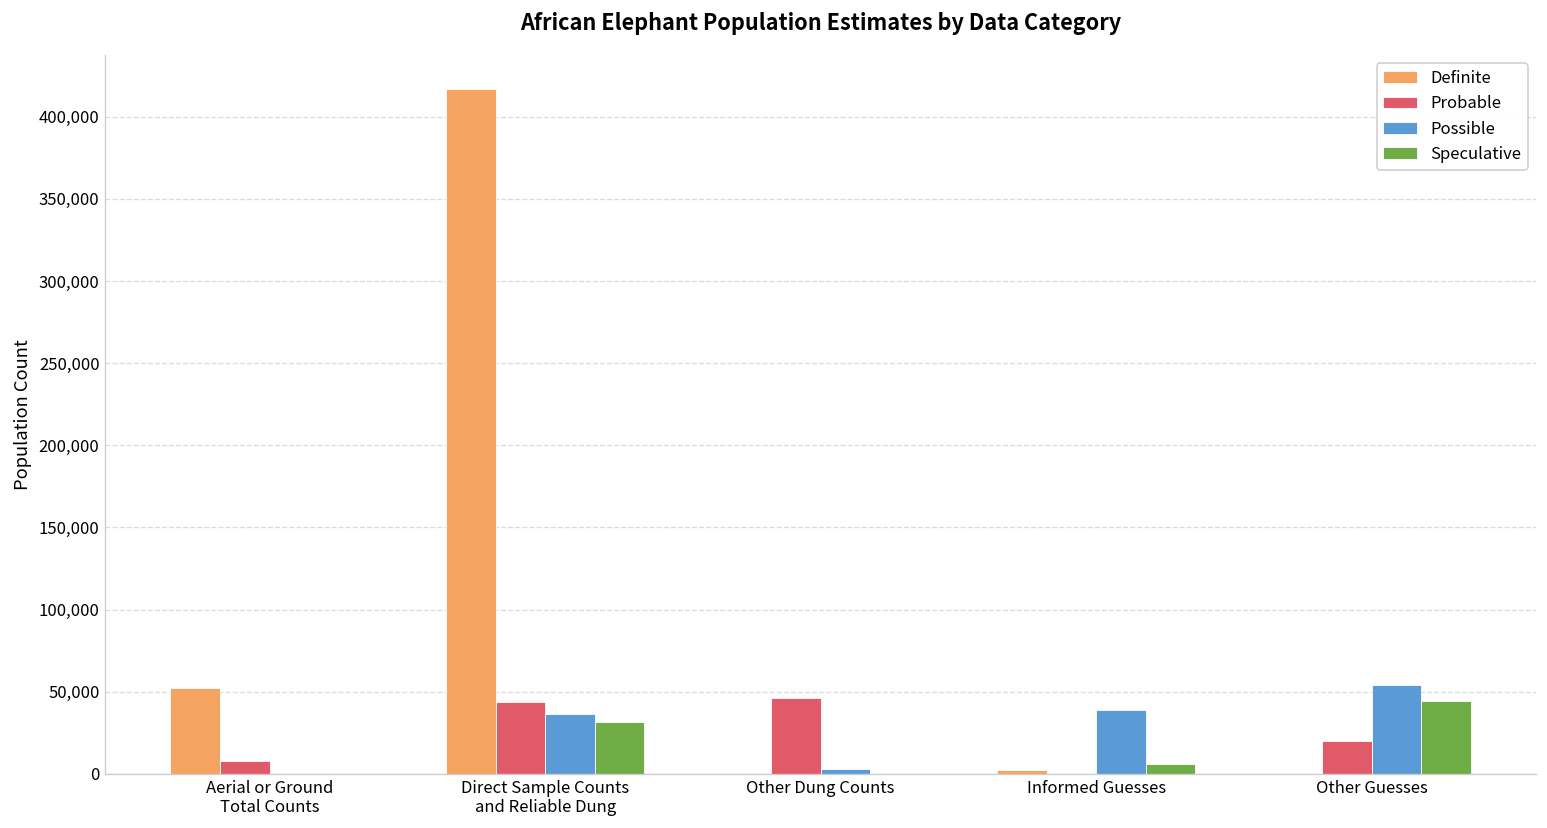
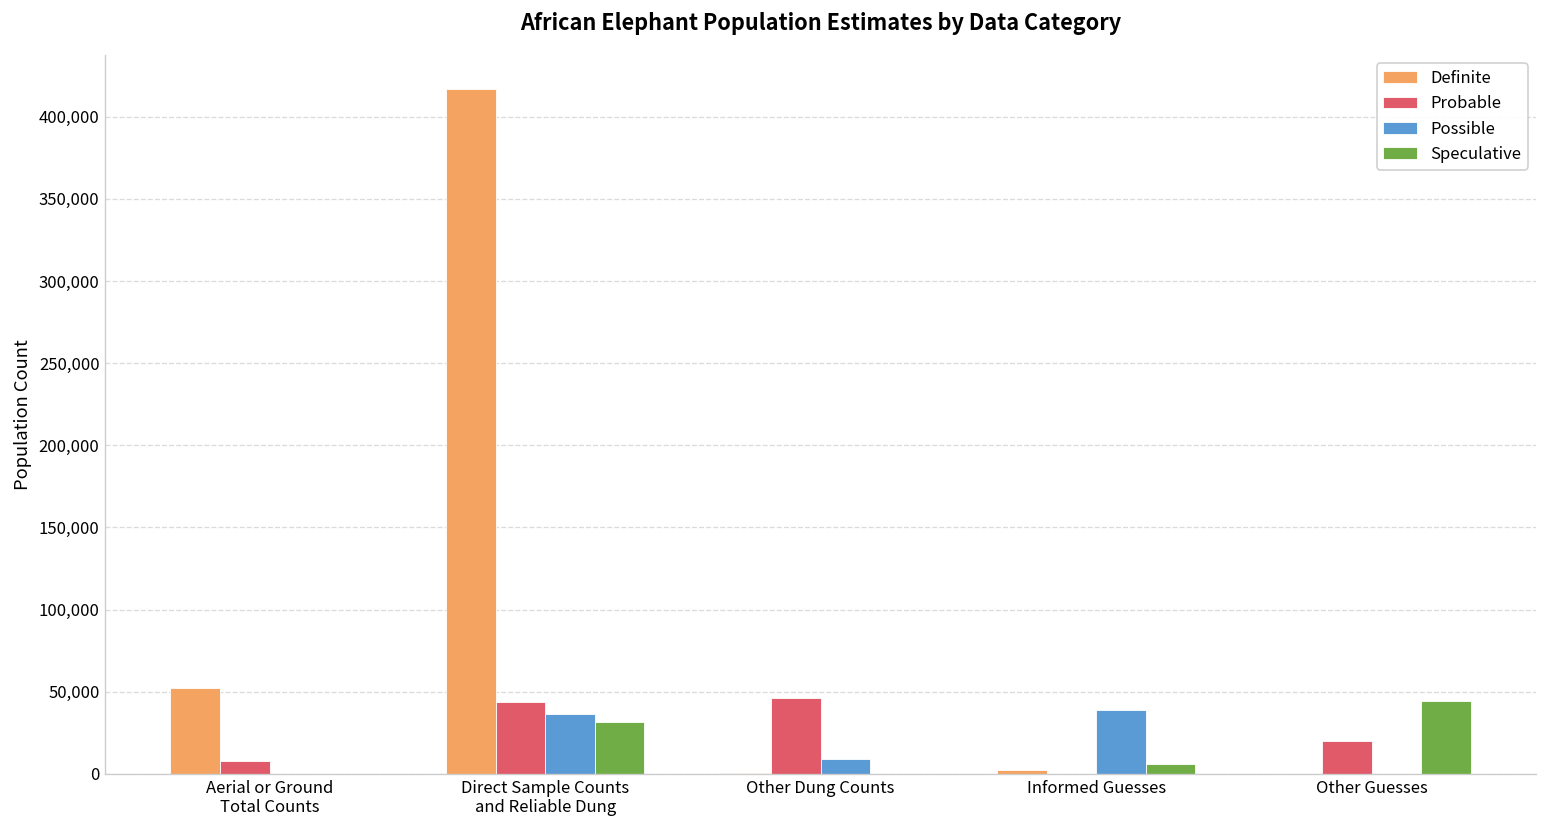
  {
    "Definite": {
      "Aerial or Ground Total Counts": "52,000",
      "Direct Sample Counts and Reliable Dung": "417,000",
      "Informed Guesses": "3,000",
      "Other Guesses": "0"
    },
    "Probable": {
      "Aerial or Ground Total Counts": "8,000",
      "Direct Sample Counts and Reliable Dung": "43,000",
      "Other Dung Counts": "46,000",
      "Informed Guesses": "0",
      "Other Guesses": "20,000"
    },
    "Possible": {
      "Aerial or Ground Total Counts": "0",
      "Direct Sample Counts and Reliable Dung": "37,000",
-     "Other Dung Counts": "3,000",
+     "Other Dung Counts": "9,000",
      "Informed Guesses": "39,000",
-     "Other Guesses": "54,000"
+     "Other Guesses": "0"
    },
    "Speculative": {
      "Aerial or Ground Total Counts": "0",
      "Direct Sample Counts and Reliable Dung": "32,000",
      "Other Dung Counts": "0",
      "Informed Guesses": "6,000",
      "Other Guesses": "44,000"
    }
  }
